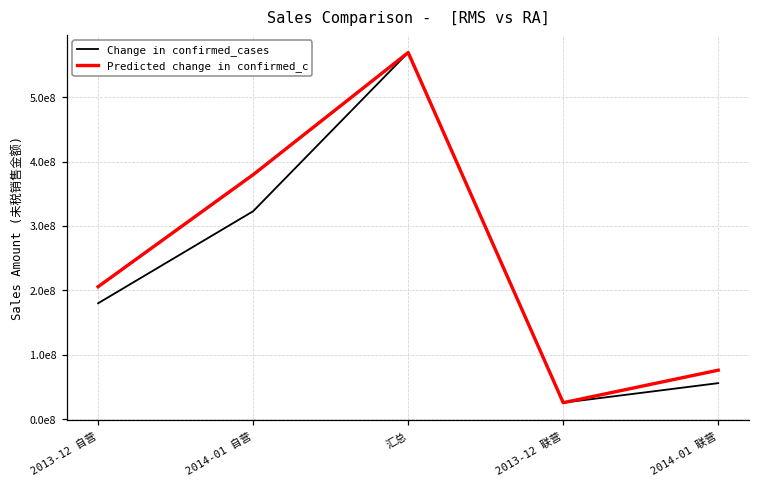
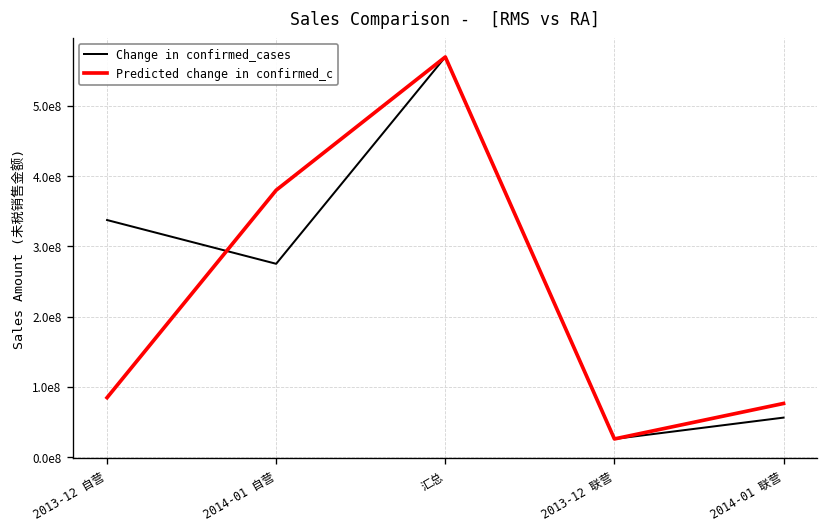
  {
    "Change in confirmed_cases": {
-     "2013-12 自营": 180000000,
-     "2014-01 自营": 320000000,
+     "2013-12 自营": 340000000,
+     "2014-01 自营": 280000000,
      "2014-01 联营": 60000000
    },
    "Predicted change in confirmed_c": {
-     "2013-12 自营": 210000000,
+     "2013-12 自营": 80000000,
      "2014-01 自营": 380000000,
      "2014-01 联营": 80000000
    }
  }
